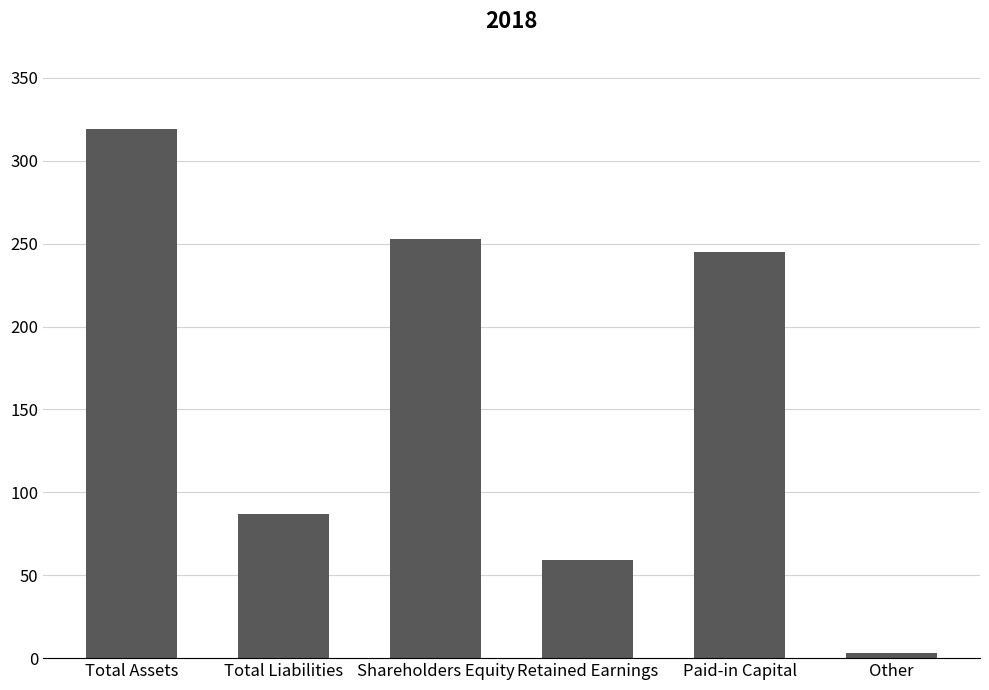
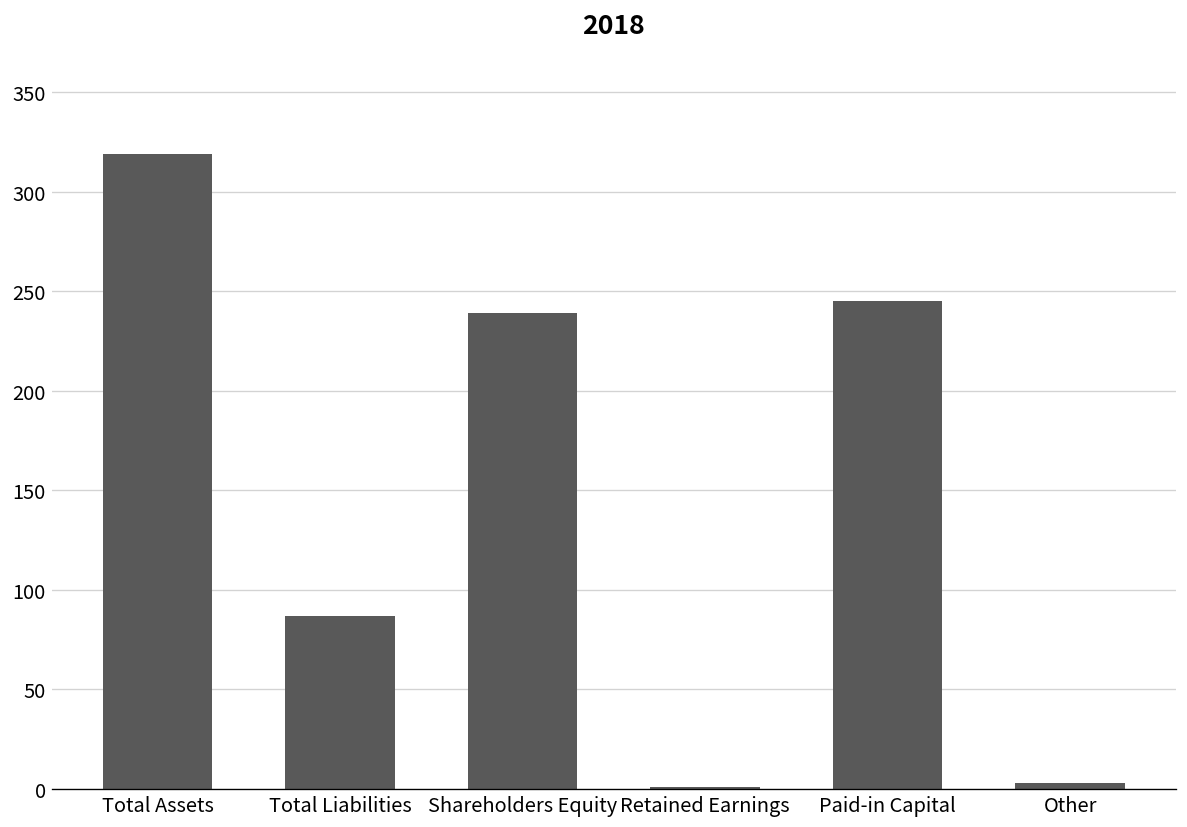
  {
    "Total Assets": 319,
    "Total Liabilities": 87,
-   "Shareholders Equity": 253,
-   "Retained Earnings": 59,
+   "Shareholders Equity": 239,
+   "Retained Earnings": 1,
    "Paid-in Capital": 245,
    "Other": 3
  }
